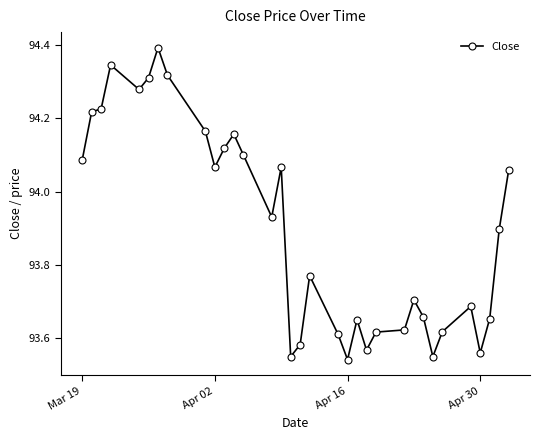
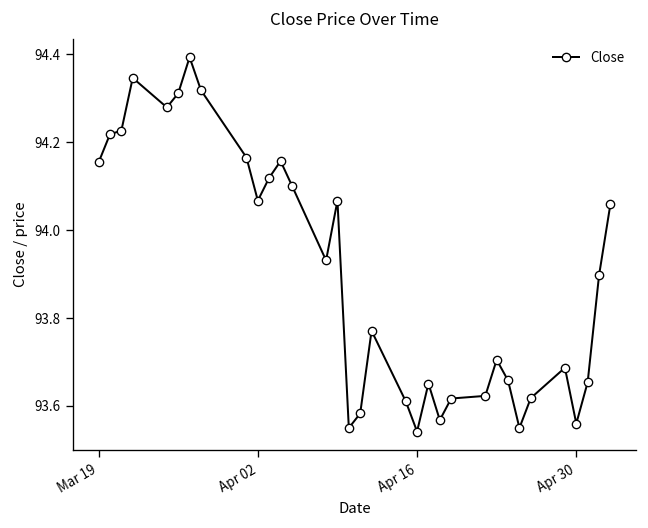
  {
-   "Mar 19": 94.09,
+   "Mar 19": 94.15,
    "Apr 02": 94.07,
    "Apr 16": 93.54,
    "Apr 30": 93.56
  }
